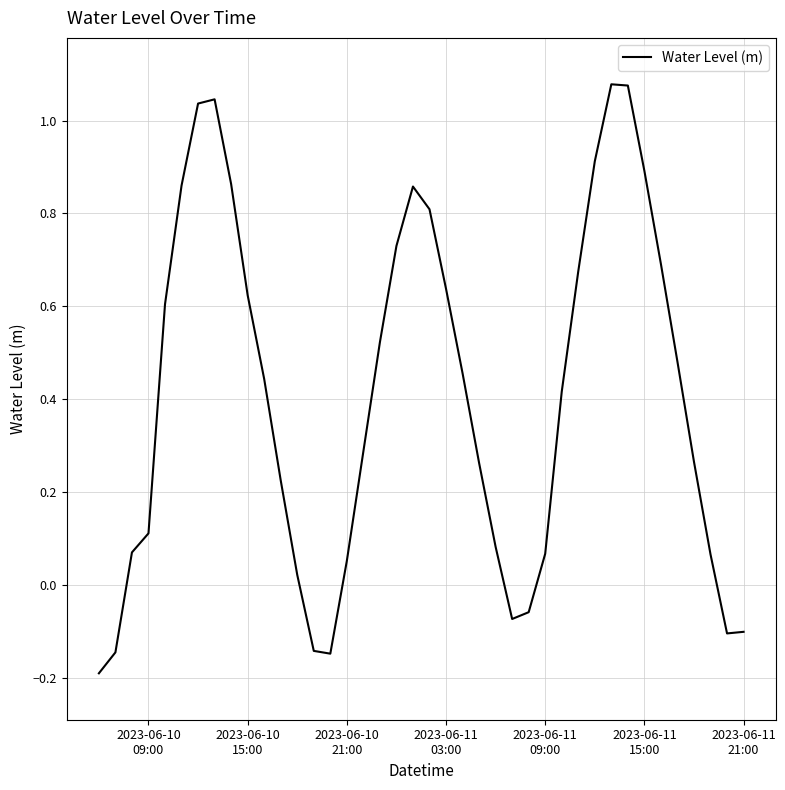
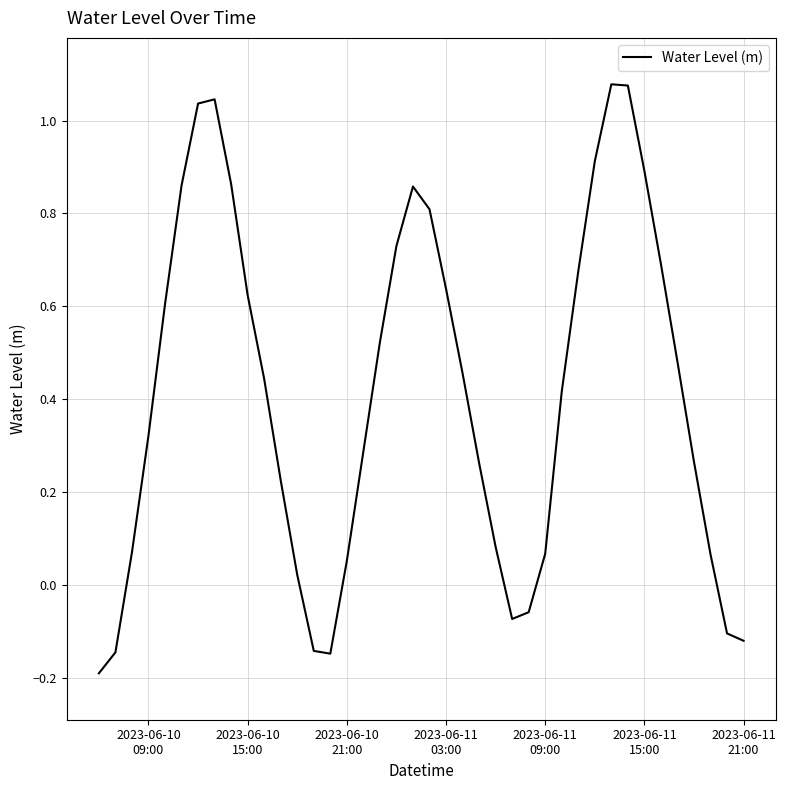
  {
-   "2023-06-10 09:00": 0.11,
+   "2023-06-10 09:00": 0.32,
    "2023-06-10 15:00": 0.62,
    "2023-06-10 21:00": 0.05,
    "2023-06-11 03:00": 0.64,
    "2023-06-11 09:00": 0.07,
    "2023-06-11 15:00": 0.89,
-   "2023-06-11 21:00": -0.10
+   "2023-06-11 21:00": -0.12
  }
